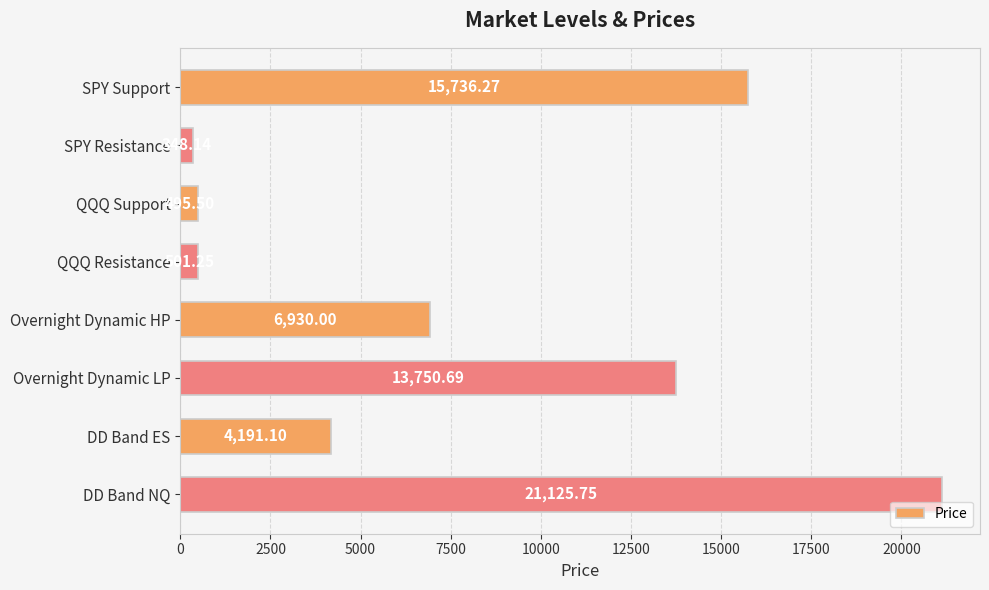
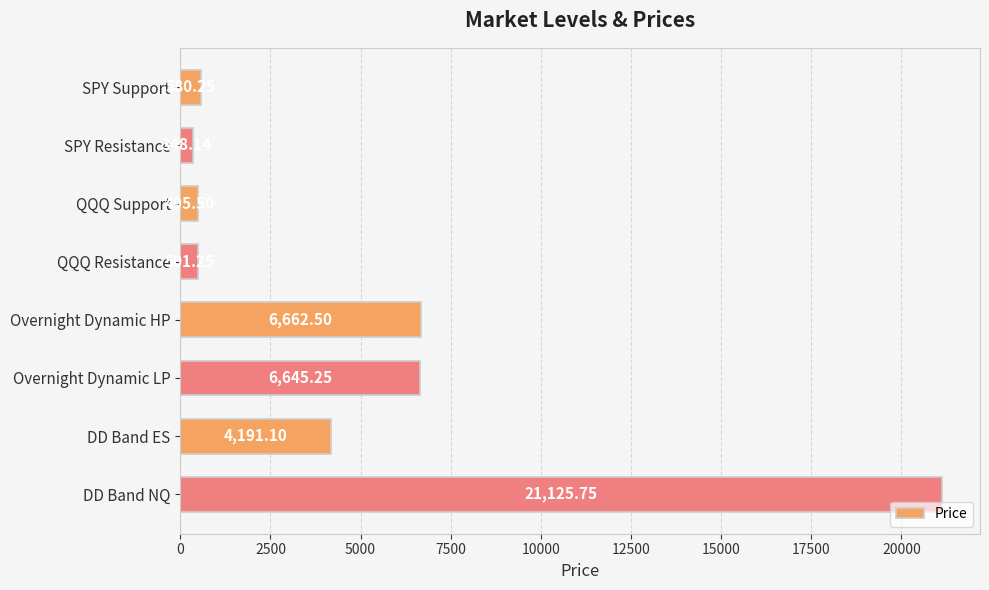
  {
-   "SPY Support": "15700",
-   "Overnight Dynamic HP": "6,930.00",
-   "Overnight Dynamic LP": "13,750.69",
+   "SPY Support": "600",
+   "Overnight Dynamic HP": "6,662.50",
+   "Overnight Dynamic LP": "6,645.25",
    "DD Band ES": "4,191.10",
    "DD Band NQ": "21,125.75"
  }
